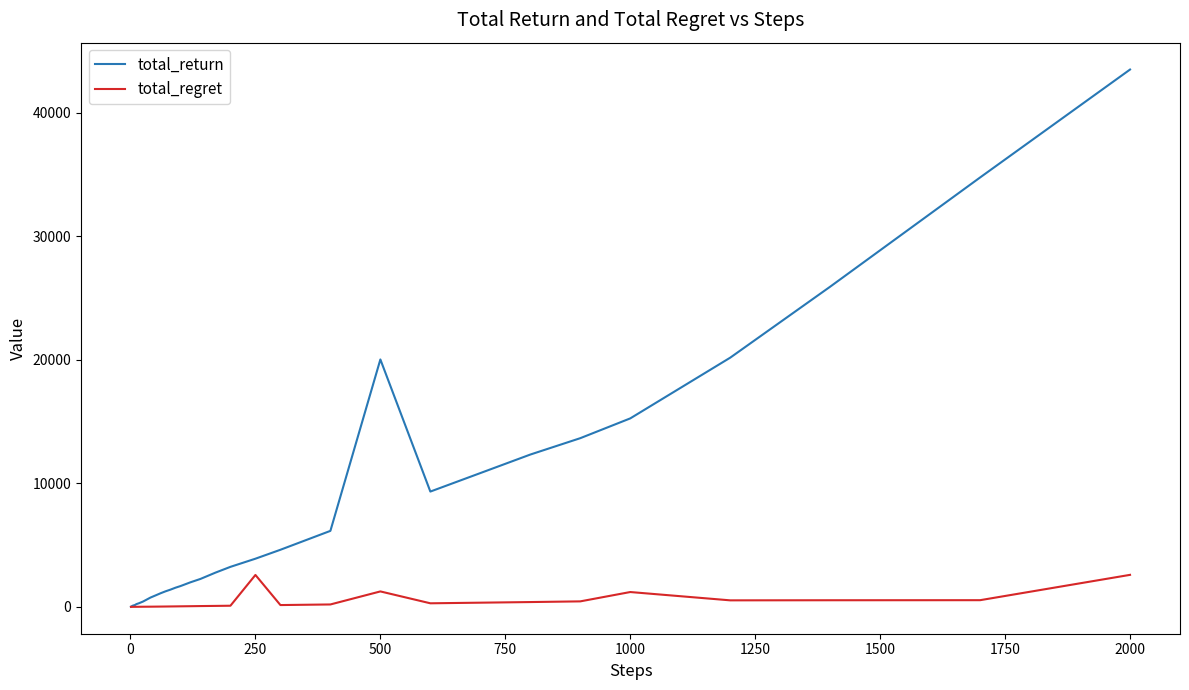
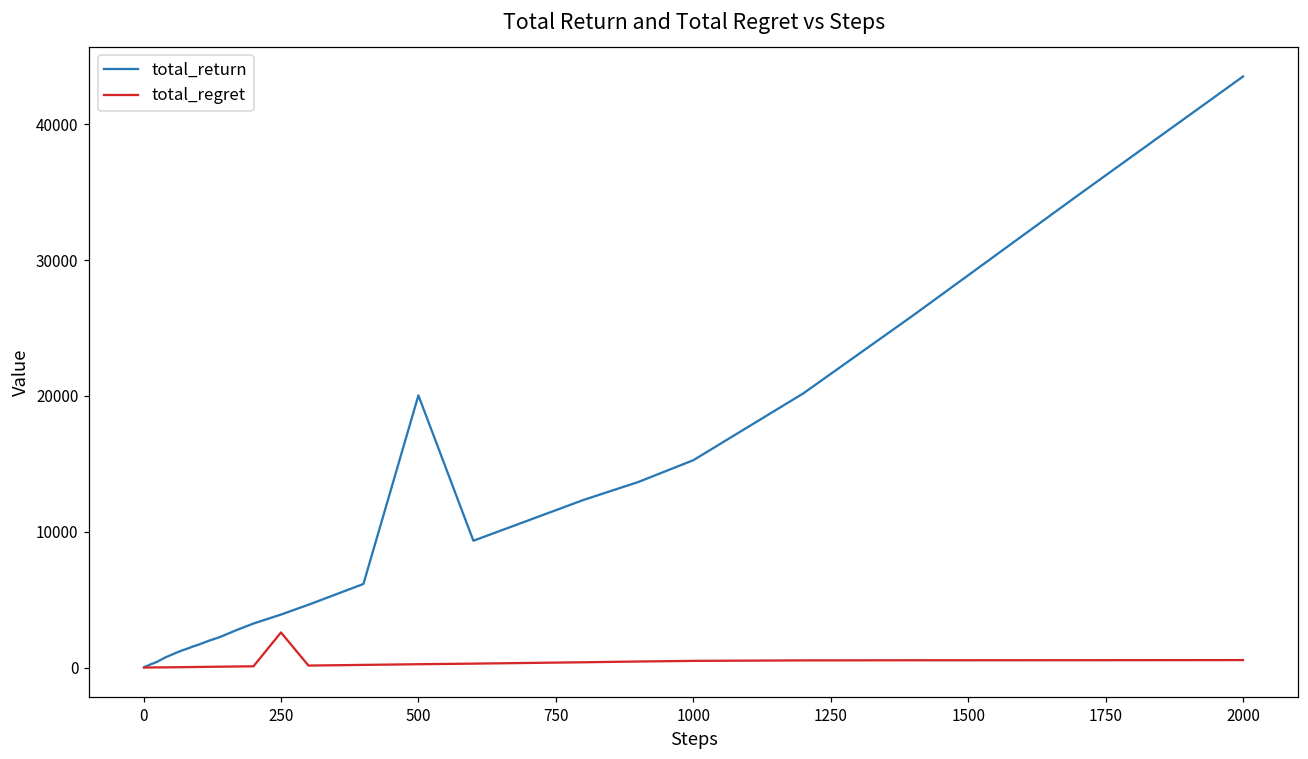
  {
    "total_return": {
      "250": 3900,
      "500": 20000,
      "1000": 15300,
      "2000": 43500
    },
    "total_regret": {
      "250": 2600,
-     "500": 1200,
-     "1000": 1200,
-     "2000": 2600
+     "500": 200,
+     "1000": 500,
+     "2000": 500
    }
  }
